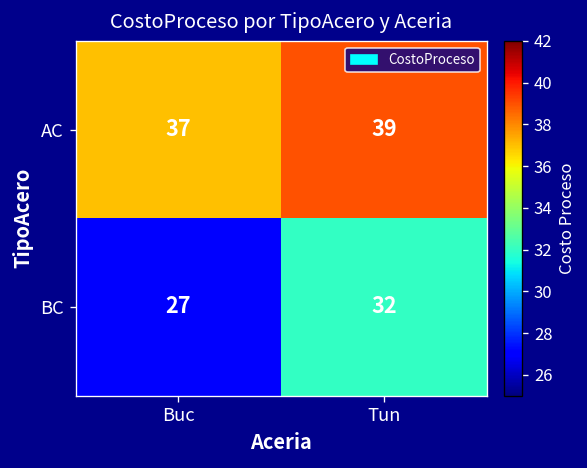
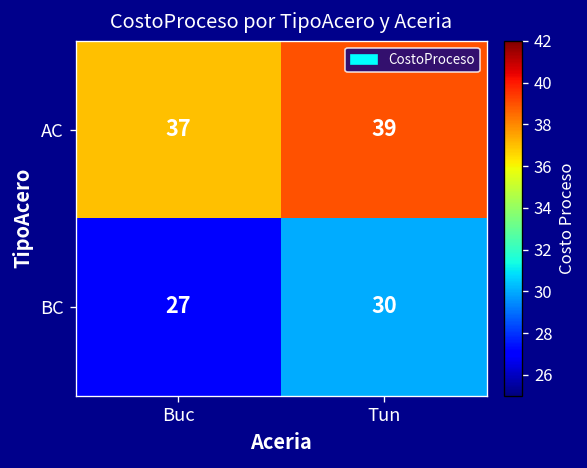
  {
    "AC": {
      "Buc": 37,
      "Tun": 39
    },
    "BC": {
      "Buc": 27,
-     "Tun": 32
+     "Tun": 30
    }
  }
